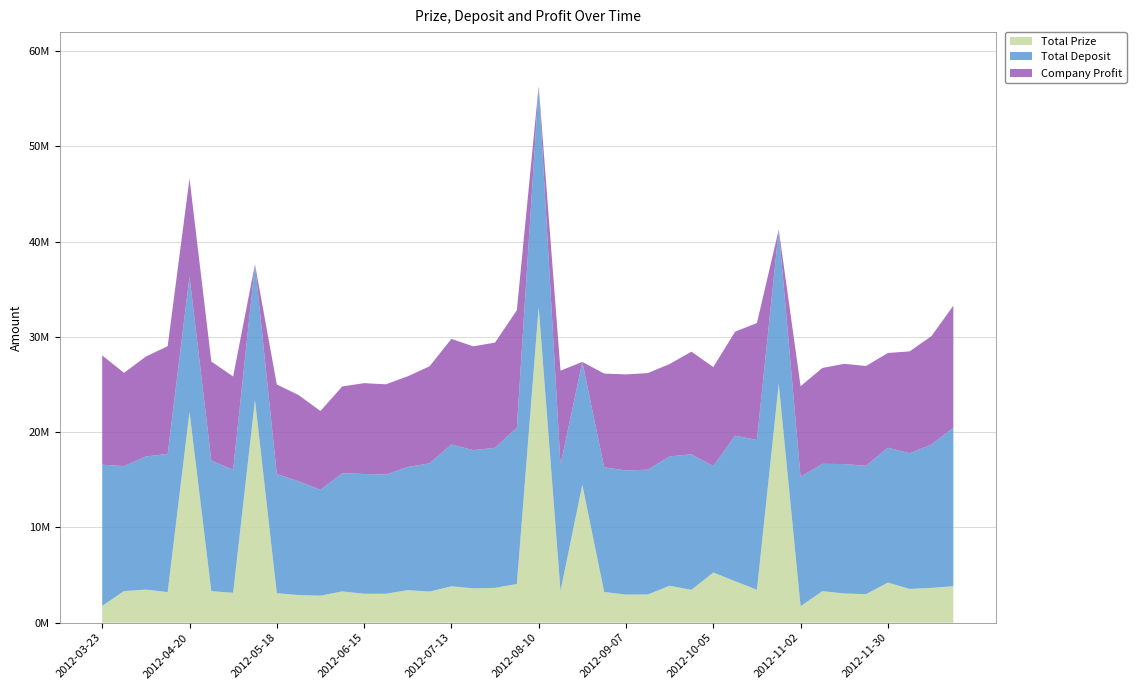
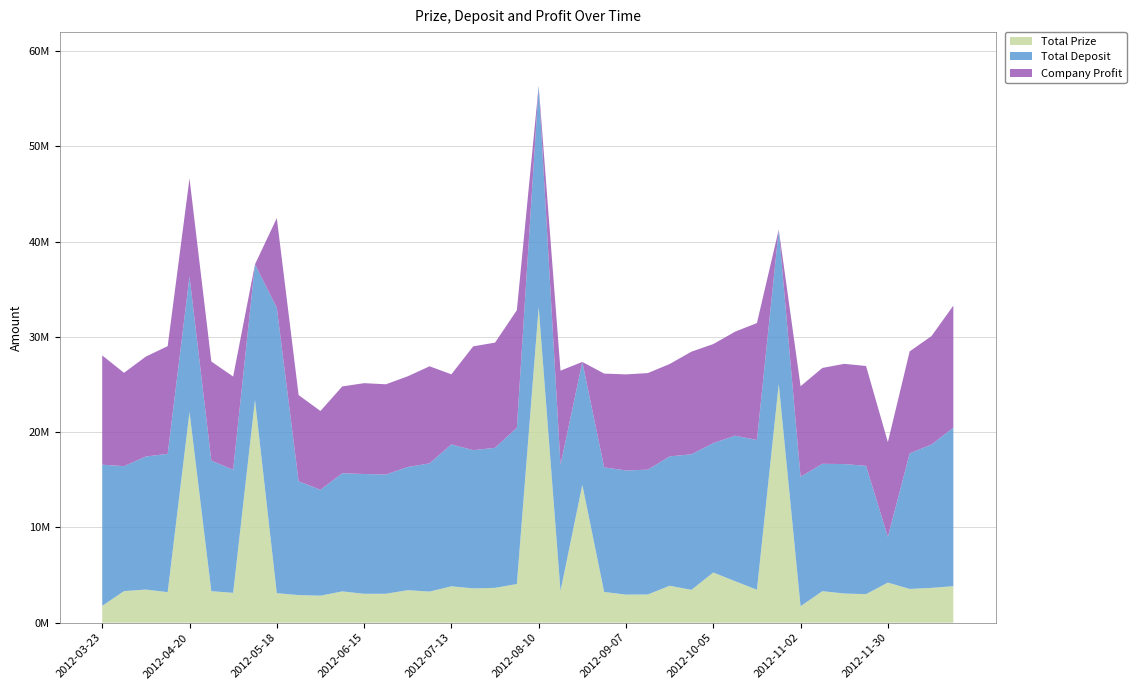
  {
    "Total Prize": {
      "2012-03-23": 2000000,
      "2012-04-20": 22000000,
      "2012-05-18": 3000000,
      "2012-06-15": 3000000,
      "2012-07-13": 4000000,
      "2012-08-10": 33000000,
      "2012-09-07": 3000000,
      "2012-10-05": 5000000,
      "2012-11-02": 2000000,
      "2012-11-30": 4000000
    },
    "Total Deposit": {
      "2012-03-23": 15000000,
      "2012-04-20": 14000000,
-     "2012-05-18": 13000000,
+     "2012-05-18": 30000000,
      "2012-06-15": 13000000,
      "2012-07-13": 15000000,
      "2012-09-07": 13000000,
-     "2012-10-05": 11000000,
+     "2012-10-05": 14000000,
      "2012-11-02": 14000000,
-     "2012-11-30": 14000000
+     "2012-11-30": 5000000
    },
    "Company Profit": {
      "2012-03-23": 11000000,
      "2012-04-20": 10000000,
      "2012-05-18": 9000000,
      "2012-06-15": 10000000,
-     "2012-07-13": 11000000,
+     "2012-07-13": 7000000,
      "2012-09-07": 10000000,
      "2012-10-05": 10000000,
      "2012-11-02": 10000000,
      "2012-11-30": 10000000
    }
  }
